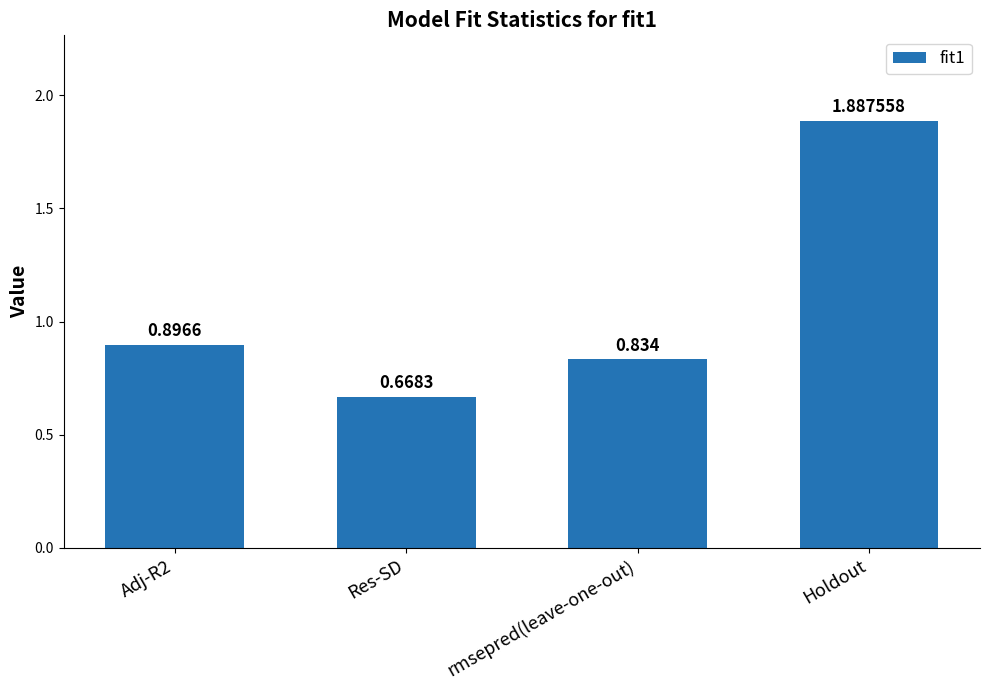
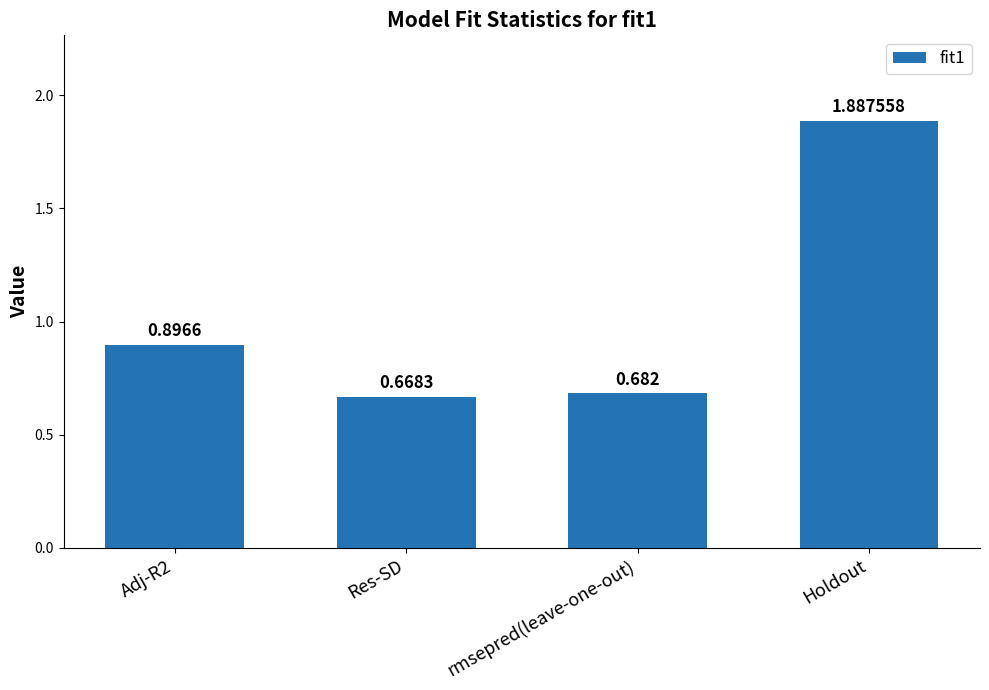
  {
    "Adj-R2": 0.8966,
    "Res-SD": 0.6683,
-   "rmsepred(leave-one-out)": 0.834,
+   "rmsepred(leave-one-out)": 0.682,
    "Holdout": 1.887558
  }
